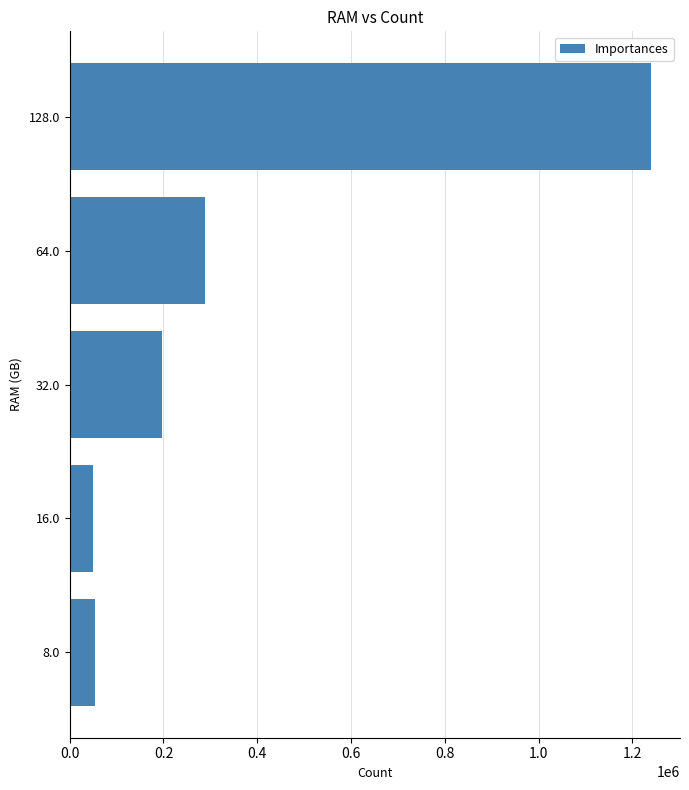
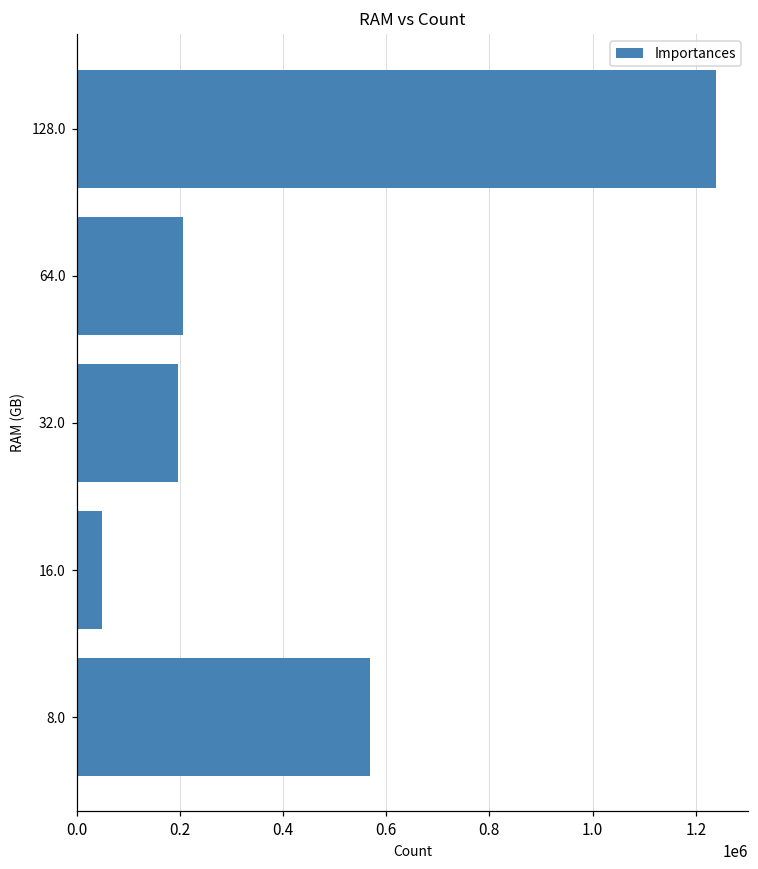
  {
    "128.0": 1240000,
-   "64.0": 290000,
+   "64.0": 210000,
    "32.0": 200000,
    "16.0": 50000,
-   "8.0": 60000
+   "8.0": 570000
  }
